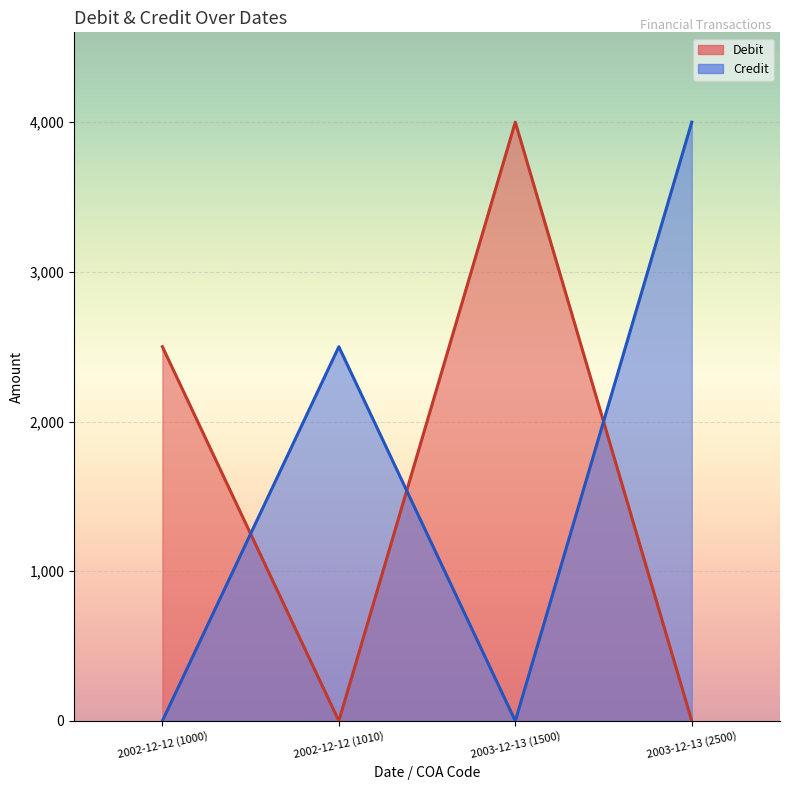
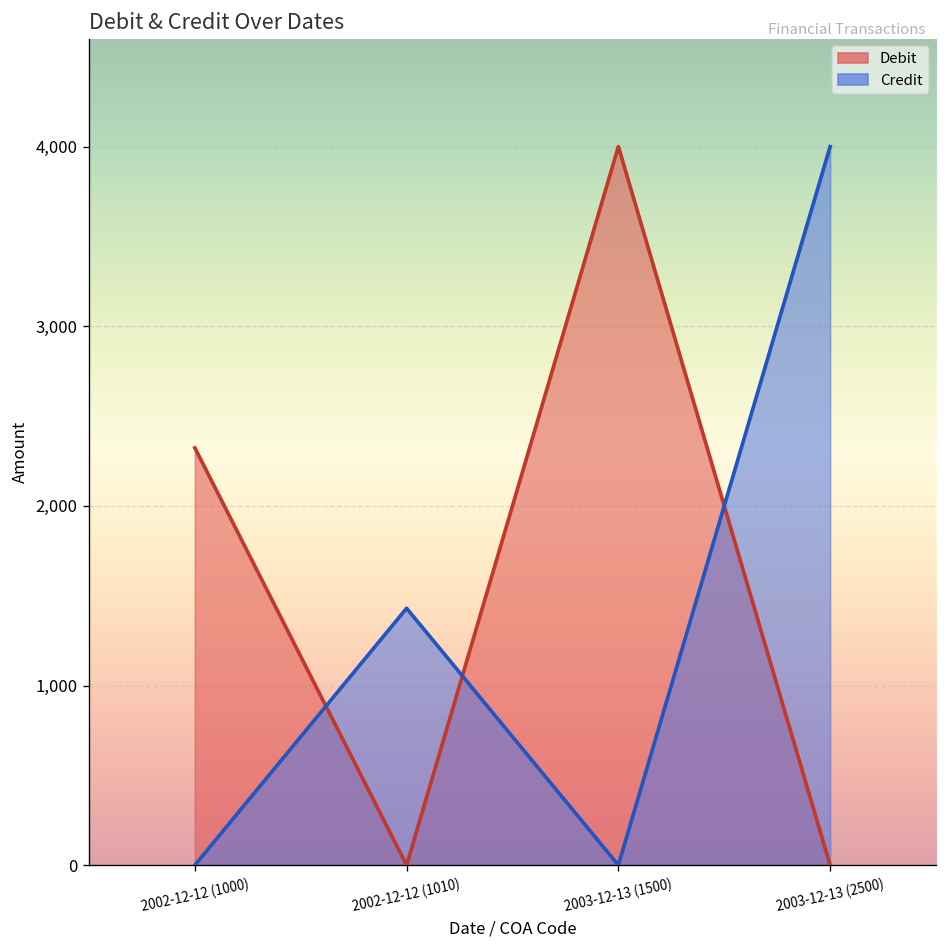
  {
    "Debit": {
-     "2002-12-12 (1000)": "2,500",
+     "2002-12-12 (1000)": "2,320",
      "2002-12-12 (1010)": "0",
      "2003-12-13 (1500)": "4,000",
      "2003-12-13 (2500)": "0"
    },
    "Credit": {
      "2002-12-12 (1000)": "0",
-     "2002-12-12 (1010)": "2,500",
+     "2002-12-12 (1010)": "1,430",
      "2003-12-13 (1500)": "0",
      "2003-12-13 (2500)": "4,000"
    }
  }
